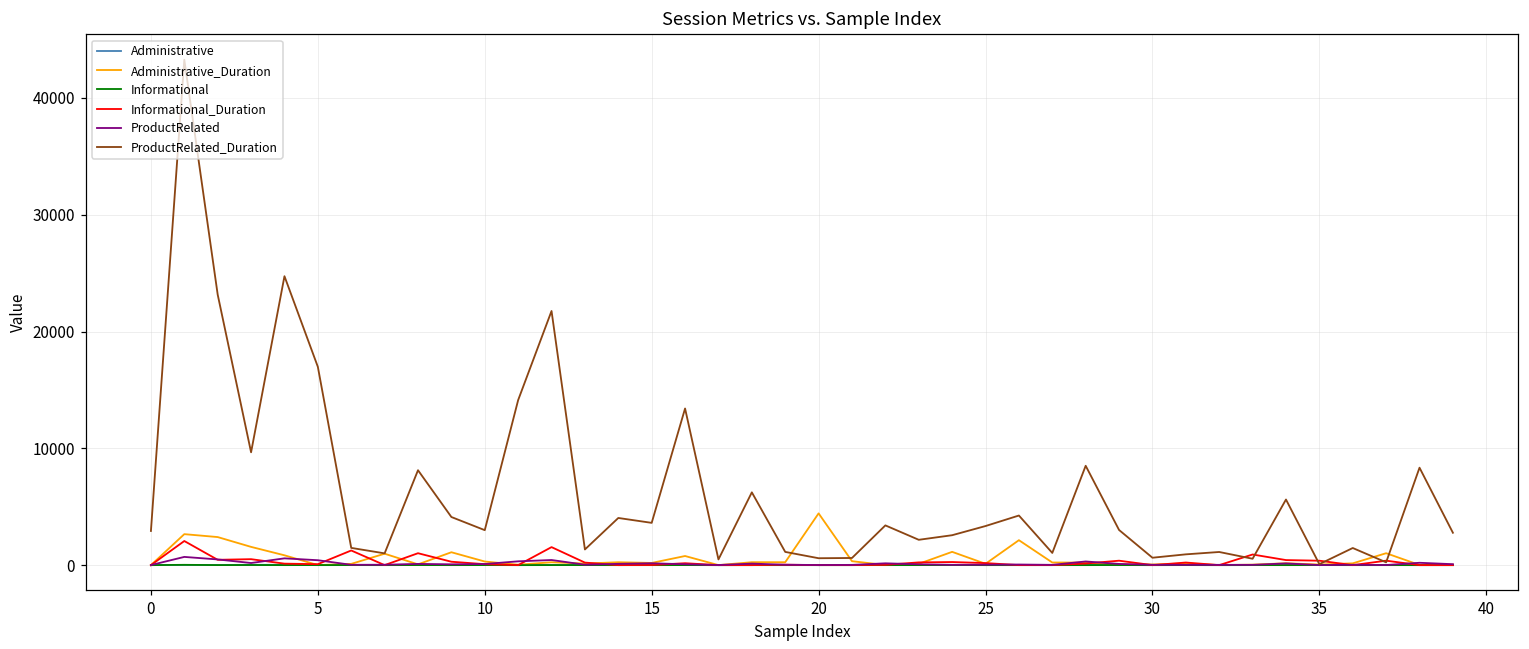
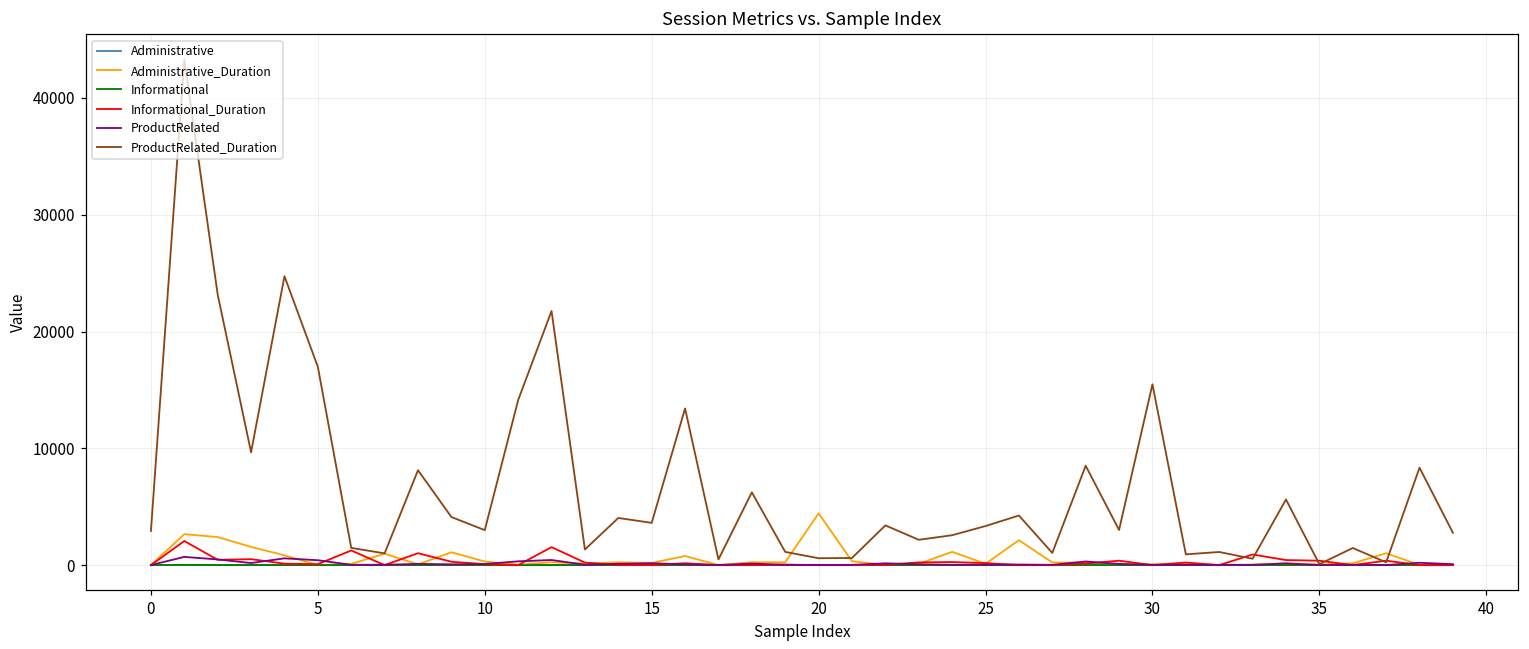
  {
    "Administrative_Duration": {
      "20": 4400
    },
    "Informational_Duration": {
      "35": 400
    },
    "ProductRelated": {
      "5": 400
    },
    "ProductRelated_Duration": {
      "0": 2900,
      "5": 17000,
      "10": 3000,
      "15": 3600,
      "20": 600,
      "25": 3300,
-     "30": 600
+     "30": 15500
    }
  }
